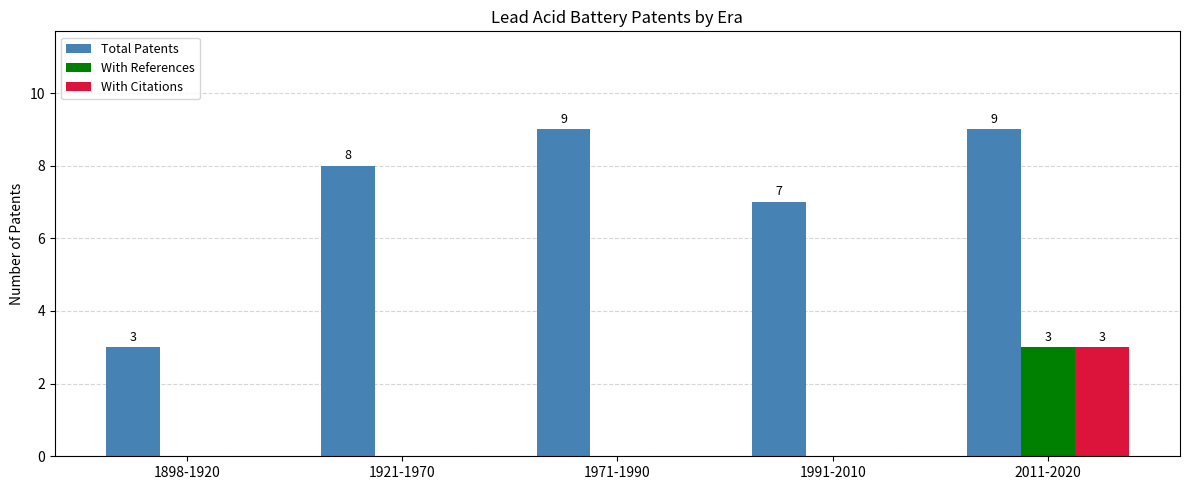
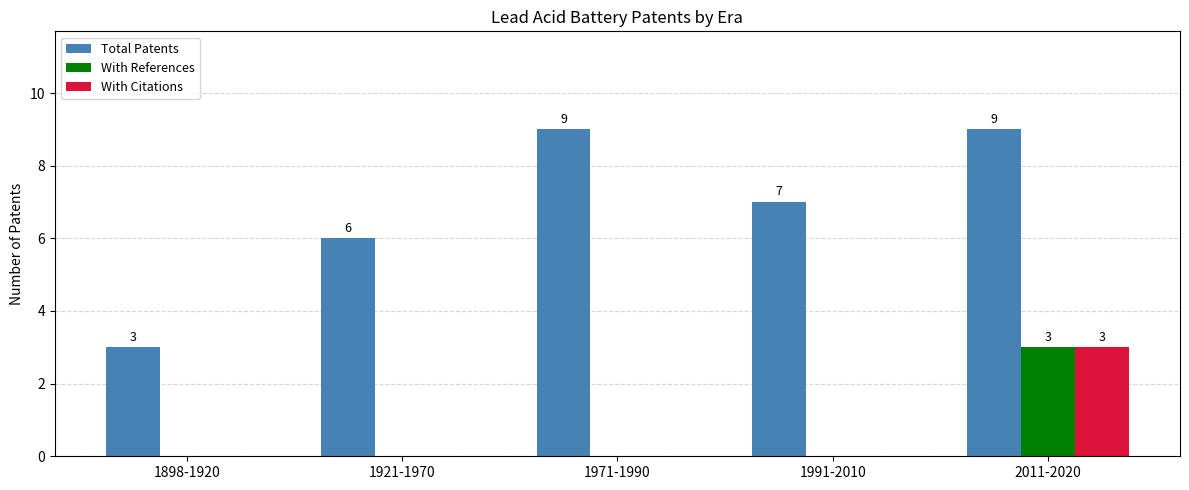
  {
    "Total Patents": {
      "1898-1920": 3,
-     "1921-1970": 8,
+     "1921-1970": 6,
      "1971-1990": 9,
      "1991-2010": 7,
      "2011-2020": 9
    },
    "With References": {
      "2011-2020": 3
    },
    "With Citations": {
      "2011-2020": 3
    }
  }
